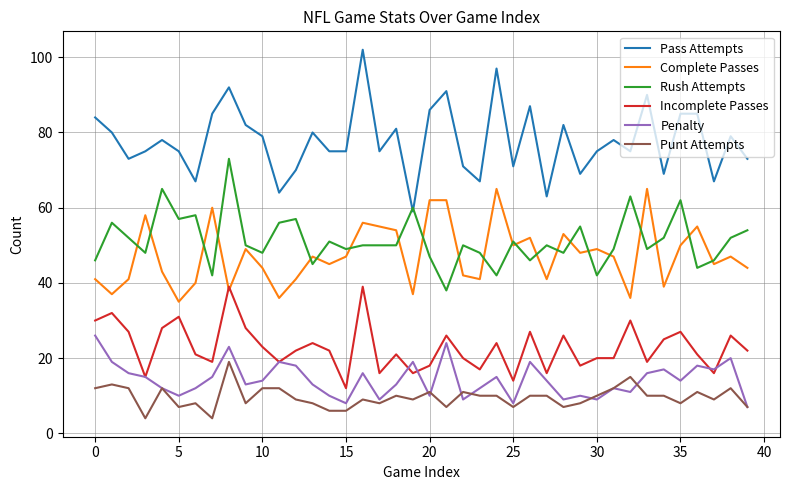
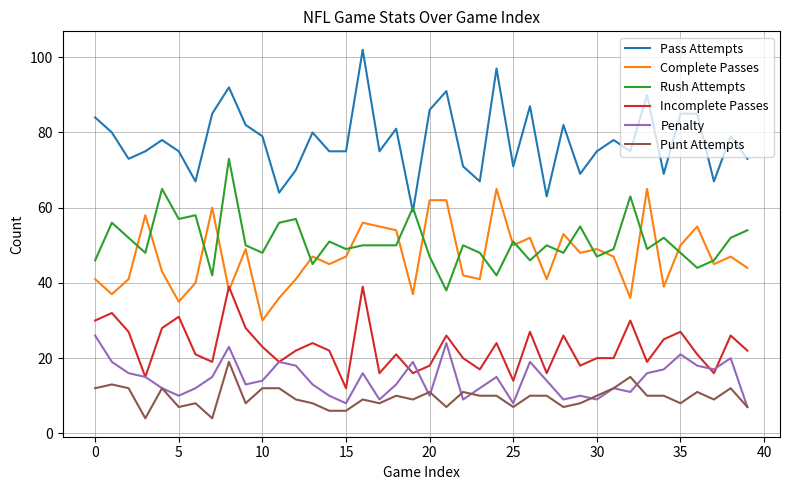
  {
    "Pass Attempts": {
      "0": 84,
      "5": 75,
      "10": 79,
      "15": 75,
      "20": 86,
      "25": 71,
      "30": 75
    },
    "Complete Passes": {
      "0": 41,
      "5": 35,
-     "10": 44,
+     "10": 30,
      "15": 47,
      "20": 62,
      "25": 50,
      "30": 49,
      "35": 50
    },
    "Rush Attempts": {
      "0": 46,
      "5": 57,
      "10": 48,
      "15": 49,
      "20": 47,
      "25": 51,
-     "30": 42,
-     "35": 62
+     "30": 47,
+     "35": 48
    },
    "Incomplete Passes": {
      "0": 30,
      "5": 31,
      "10": 23,
      "15": 12,
      "20": 18,
      "25": 14,
      "30": 20,
      "35": 27
    },
    "Penalty": {
      "0": 26,
      "5": 10,
      "10": 14,
      "15": 8,
      "20": 10,
      "25": 8,
      "30": 9,
-     "35": 14
+     "35": 21
    },
    "Punt Attempts": {
      "0": 12,
      "5": 7,
      "10": 12,
      "15": 6,
      "20": 11,
      "25": 7,
      "30": 10,
      "35": 8
    }
  }
